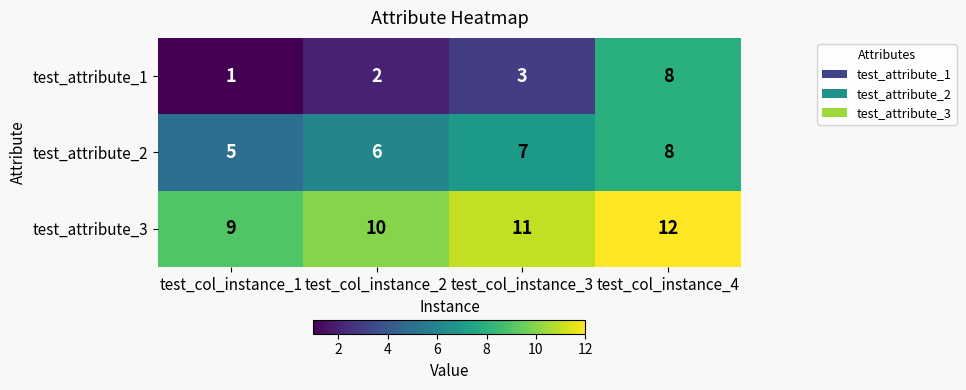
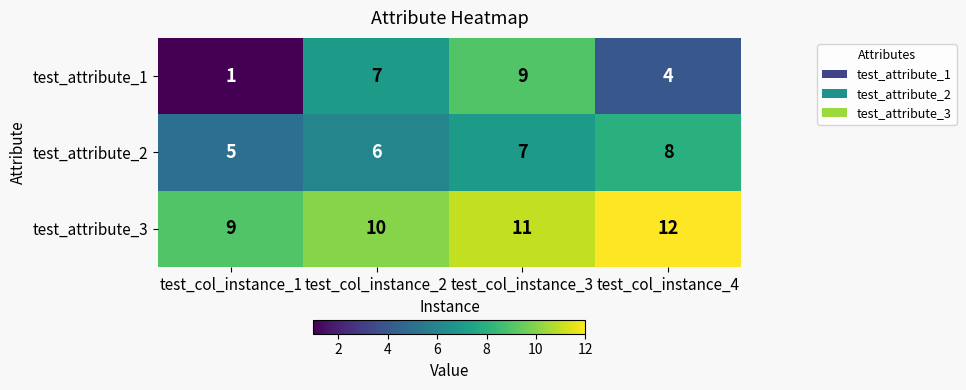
  {
    "test_attribute_1": {
      "test_col_instance_1": 1,
-     "test_col_instance_2": 2,
-     "test_col_instance_3": 3,
-     "test_col_instance_4": 8
+     "test_col_instance_2": 7,
+     "test_col_instance_3": 9,
+     "test_col_instance_4": 4
    },
    "test_attribute_2": {
      "test_col_instance_1": 5,
      "test_col_instance_2": 6,
      "test_col_instance_3": 7,
      "test_col_instance_4": 8
    },
    "test_attribute_3": {
      "test_col_instance_1": 9,
      "test_col_instance_2": 10,
      "test_col_instance_3": 11,
      "test_col_instance_4": 12
    }
  }
